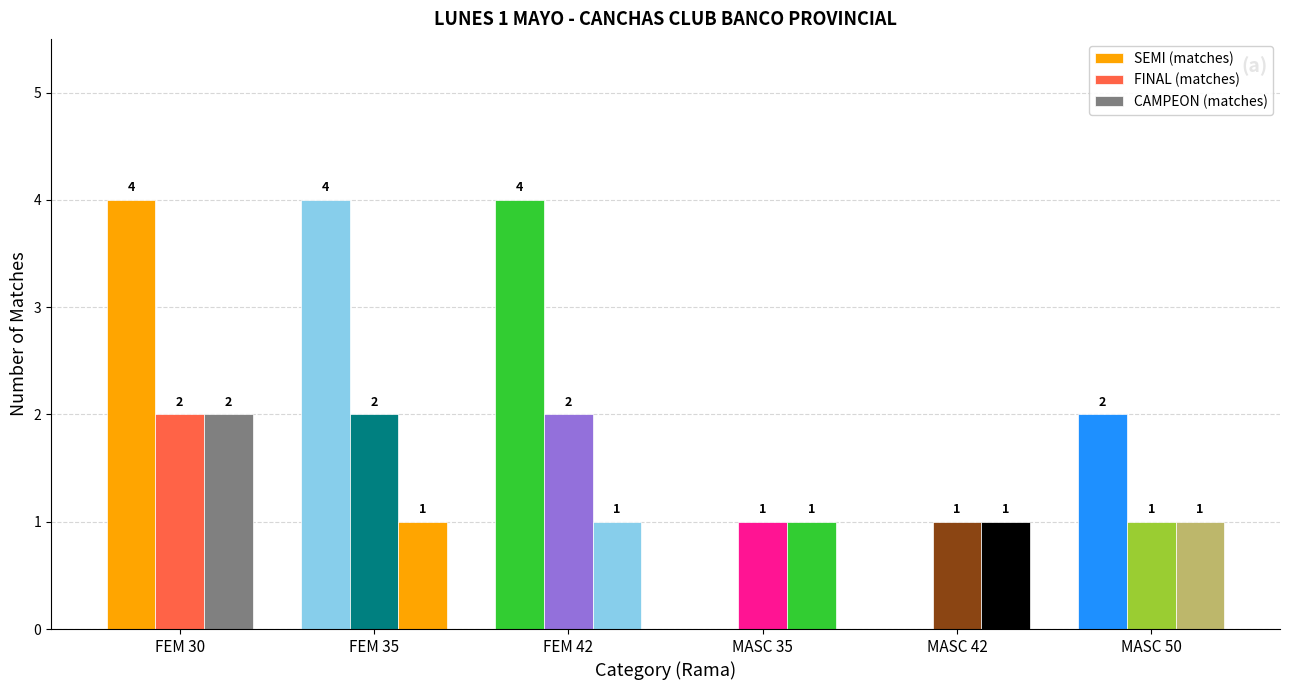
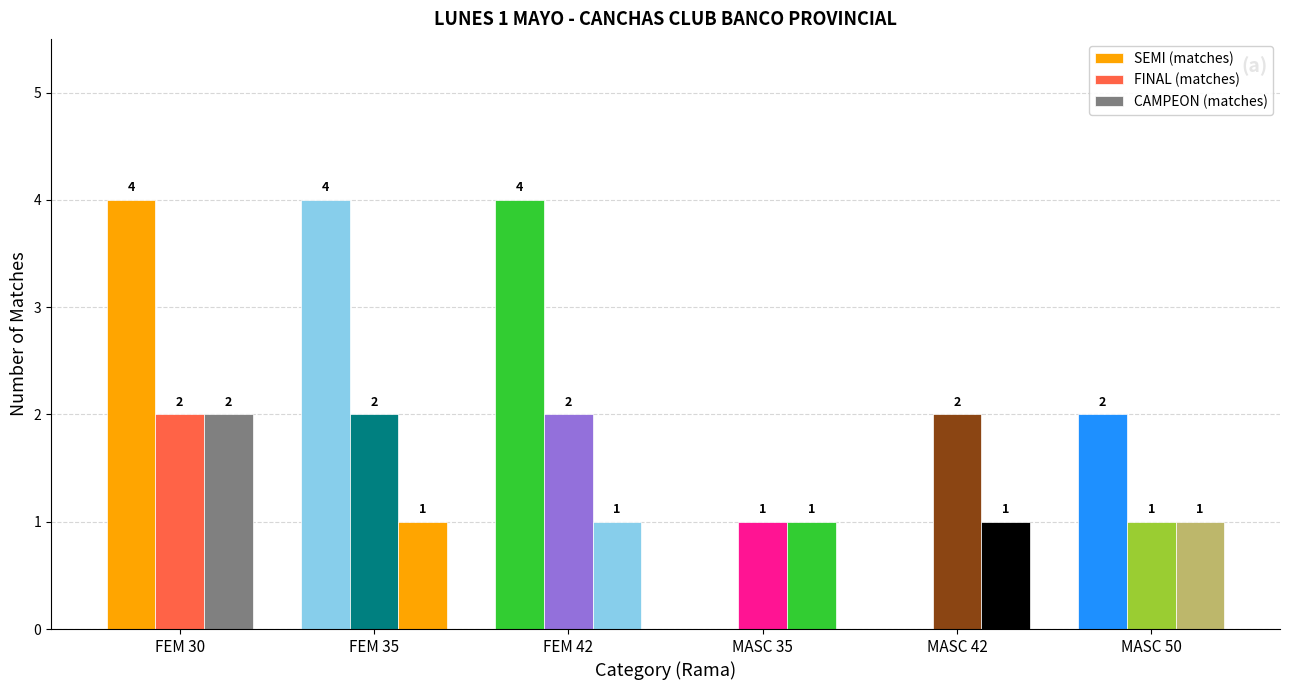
  {
    "SEMI (matches)": {
      "FEM 30": 4,
      "FEM 35": 4,
      "FEM 42": 4,
      "MASC 50": 2
    },
    "FINAL (matches)": {
      "FEM 30": 2,
      "FEM 35": 2,
      "FEM 42": 2,
      "MASC 35": 1,
-     "MASC 42": 1,
+     "MASC 42": 2,
      "MASC 50": 1
    },
    "CAMPEON (matches)": {
      "FEM 30": 2,
      "FEM 35": 1,
      "FEM 42": 1,
      "MASC 35": 1,
      "MASC 42": 1,
      "MASC 50": 1
    }
  }
